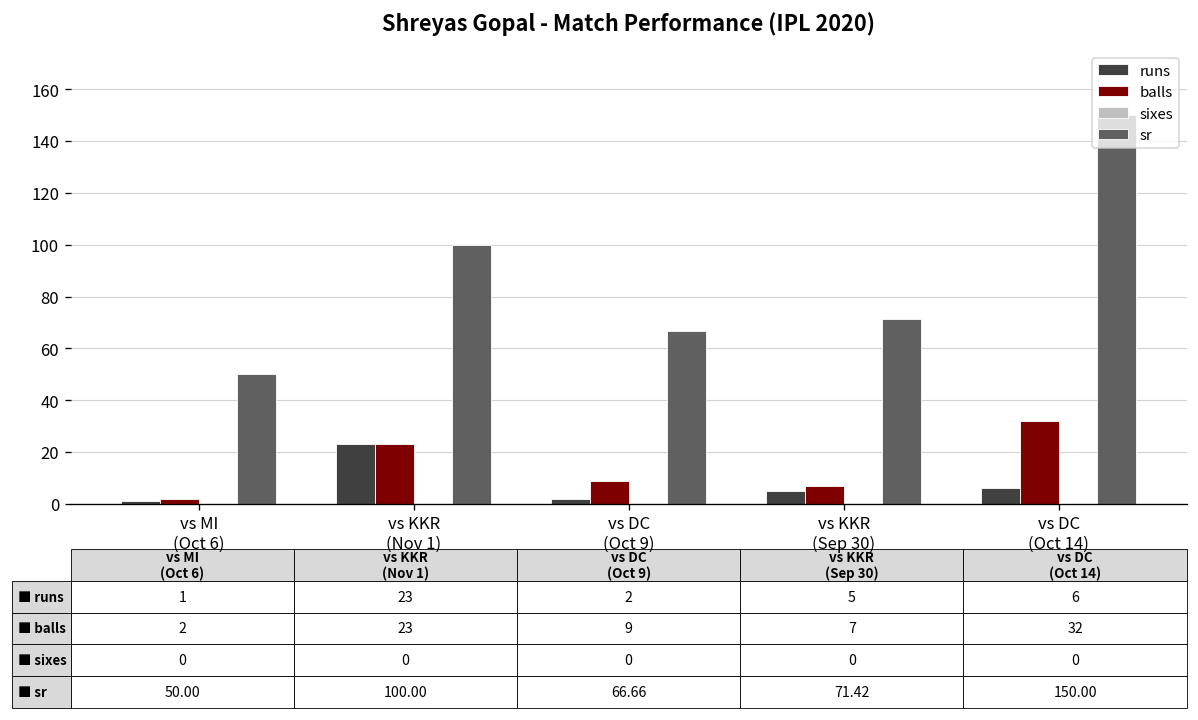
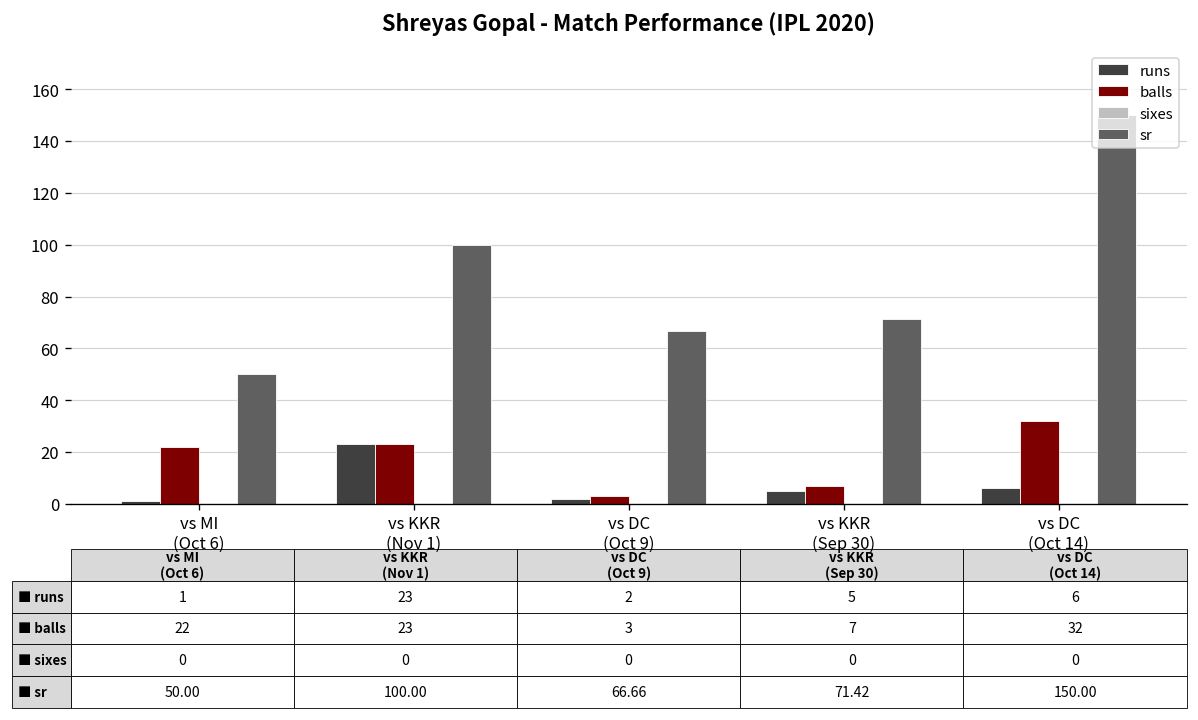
  {
    "balls": {
-     "vs MI (Oct 6)": 2,
-     "vs DC (Oct 9)": 9
+     "vs MI (Oct 6)": 22,
+     "vs DC (Oct 9)": 3
    },
    "sixes": {
      "vs MI (Oct 6)": 0,
      "vs KKR (Nov 1)": 0,
      "vs DC (Oct 9)": 0,
      "vs KKR (Sep 30)": 0,
      "vs DC (Oct 14)": 0
    }
  }
